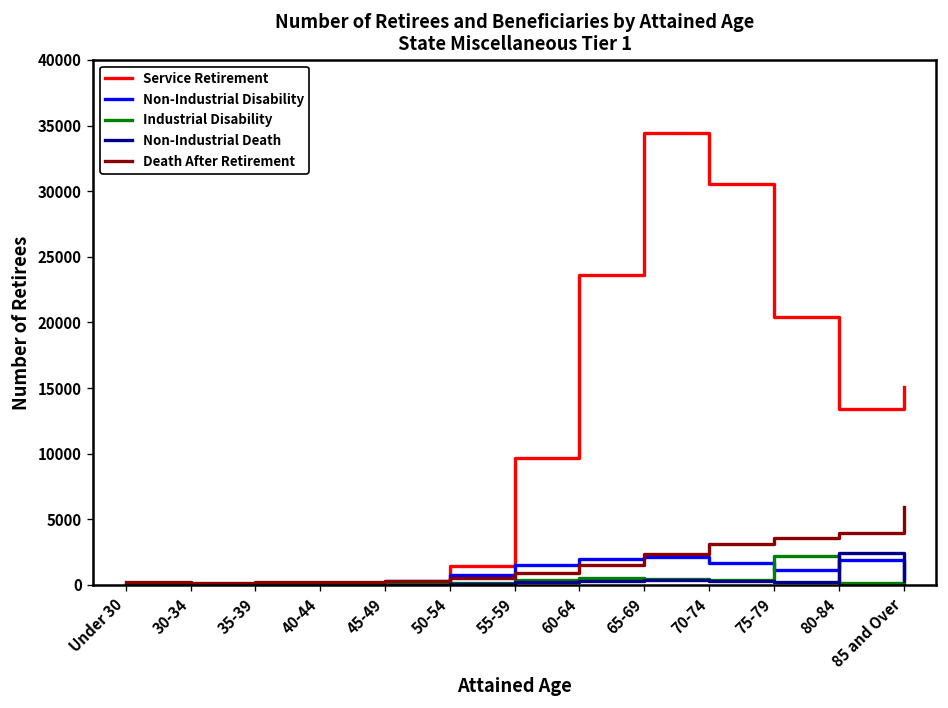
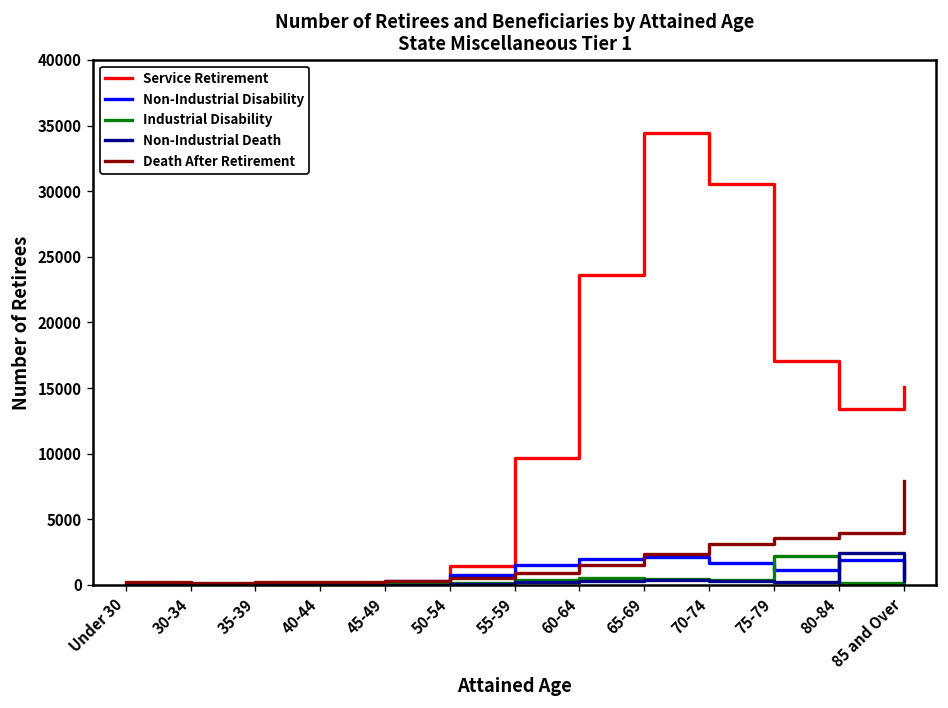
  {
    "Service Retirement": {
      "50-54": 1400,
      "55-59": 9700,
      "60-64": 23600,
      "65-69": 34500,
      "70-74": 30500,
-     "75-79": 20400,
+     "75-79": 17100,
      "80-84": 13400,
      "85 and Over": 15100
    },
    "Non-Industrial Disability": {
      "55-59": 1500,
      "60-64": 2000,
      "70-74": 1700,
      "75-79": 1100,
      "80-84": 1900,
      "85 and Over": 500
    },
    "Industrial Disability": {
      "60-64": 500,
      "75-79": 2200,
      "80-84": 100
    },
    "Non-Industrial Death": {
      "60-64": 300,
      "75-79": 300,
      "80-84": 2400
    },
    "Death After Retirement": {
      "55-59": 900,
      "60-64": 1500,
      "70-74": 3100,
      "75-79": 3500,
      "80-84": 3900,
-     "85 and Over": 6000
+     "85 and Over": 7900
    }
  }
